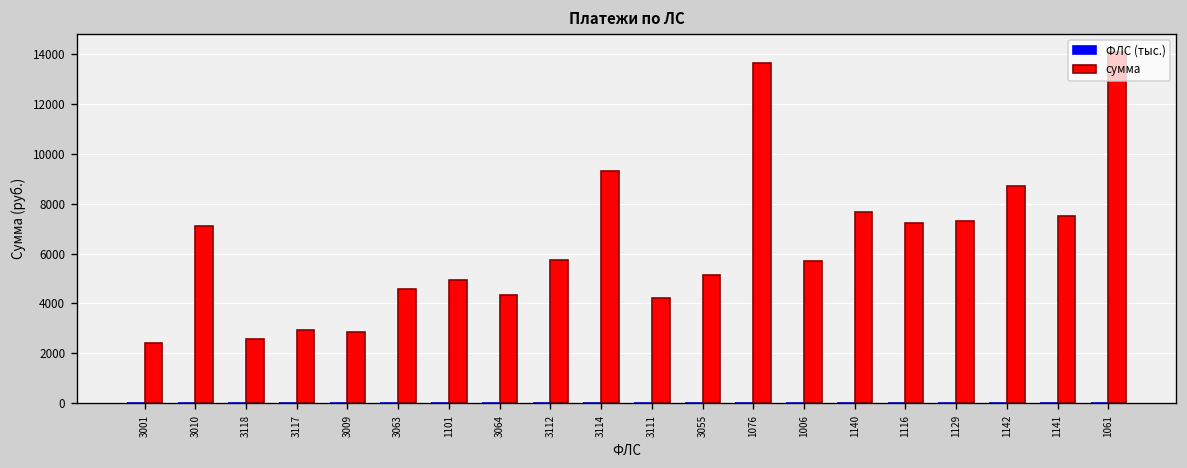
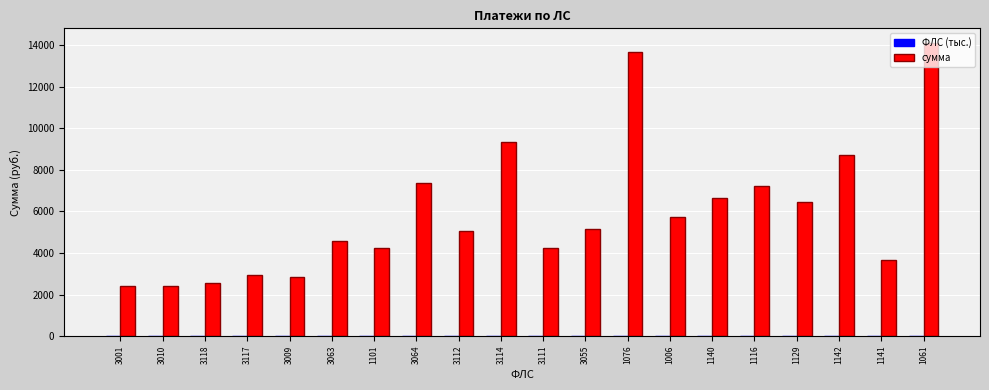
  {
    "сумма": {
      "3001": 2400,
-     "3010": 7100,
+     "3010": 2400,
      "3118": 2600,
      "3117": 3000,
      "3009": 2900,
      "3063": 4600,
-     "1101": 4900,
-     "3064": 4300,
-     "3112": 5700,
+     "1101": 4300,
+     "3064": 7300,
+     "3112": 5100,
      "3114": 9300,
      "3111": 4200,
      "3055": 5100,
      "1076": 13600,
      "1006": 5700,
-     "1140": 7700,
+     "1140": 6600,
      "1116": 7200,
-     "1129": 7300,
+     "1129": 6400,
      "1142": 8700,
-     "1141": 7500
+     "1141": 3700
    }
  }
